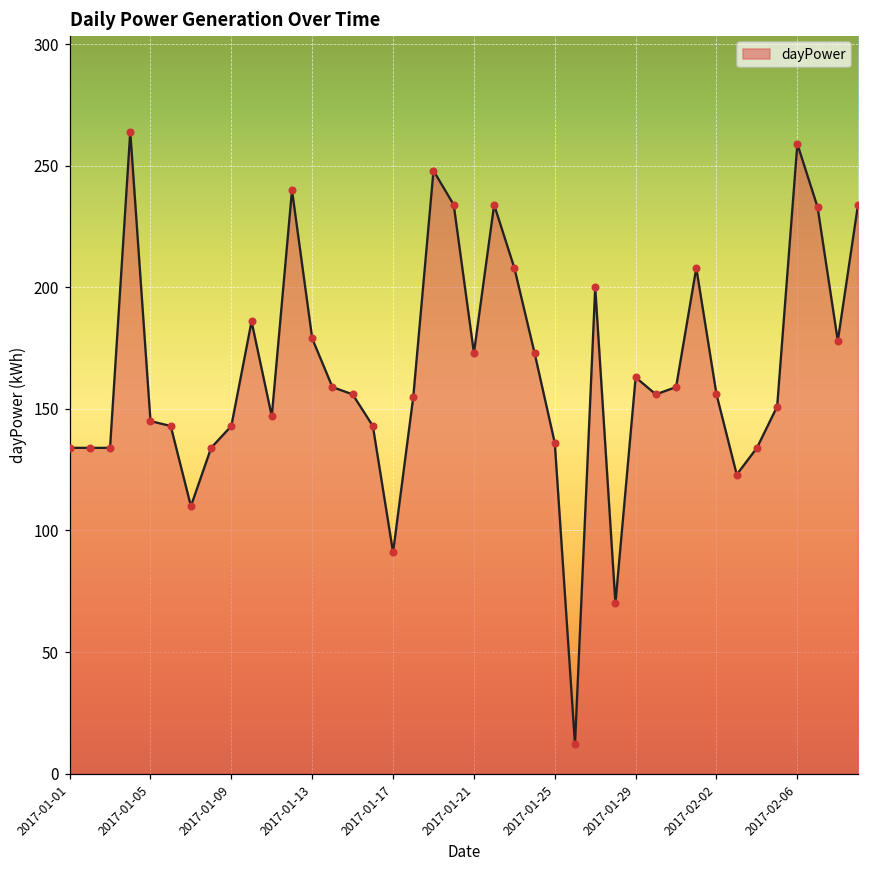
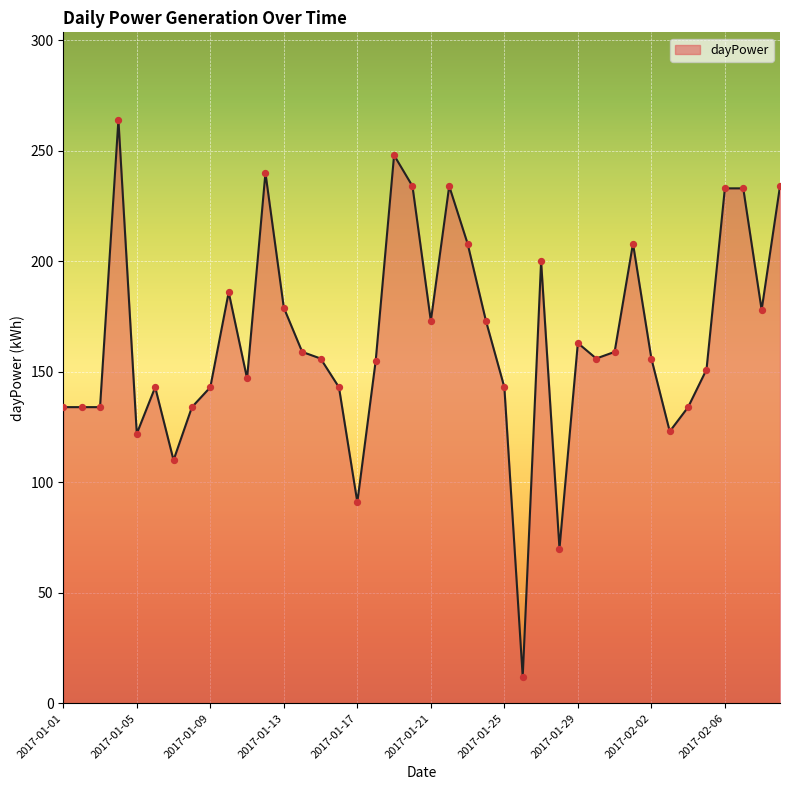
  {
    "2017-01-01": 134,
-   "2017-01-05": 145,
+   "2017-01-05": 122,
    "2017-01-09": 143,
    "2017-01-13": 179,
    "2017-01-17": 91,
    "2017-01-21": 173,
-   "2017-01-25": 136,
+   "2017-01-25": 143,
    "2017-01-29": 163,
    "2017-02-02": 156,
-   "2017-02-06": 259
+   "2017-02-06": 233
  }
